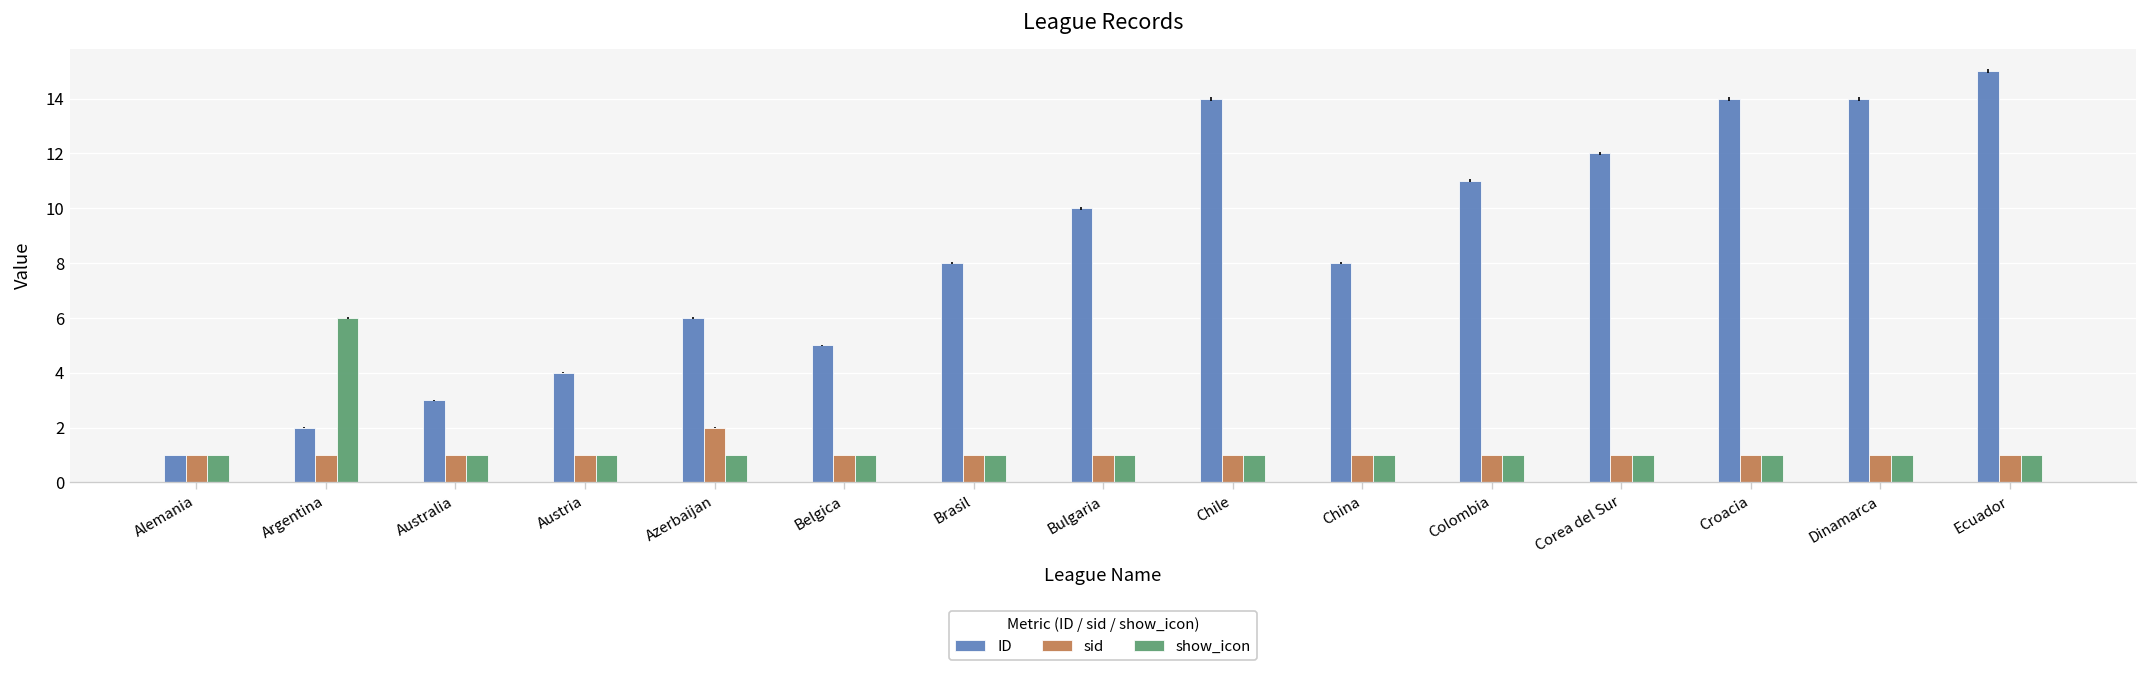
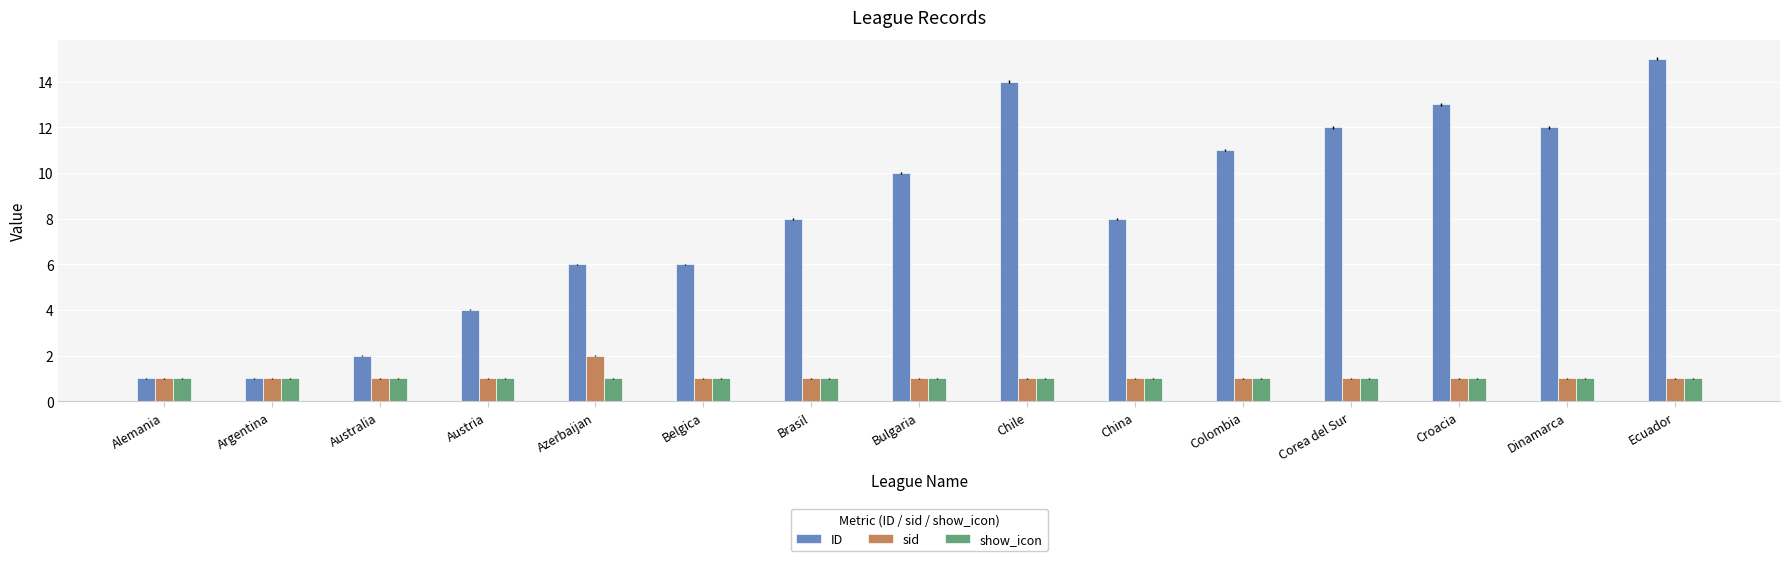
  {
    "ID": {
      "Alemania": 1,
-     "Argentina": 2,
-     "Australia": 3,
+     "Argentina": 1,
+     "Australia": 2,
      "Austria": 4,
      "Azerbaijan": 6,
-     "Belgica": 5,
+     "Belgica": 6,
      "Brasil": 8,
      "Bulgaria": 10,
      "Chile": 14,
      "China": 8,
      "Colombia": 11,
      "Corea del Sur": 12,
-     "Croacia": 14,
-     "Dinamarca": 14,
+     "Croacia": 13,
+     "Dinamarca": 12,
      "Ecuador": 15
    },
    "sid": {
      "Alemania": 1,
      "Argentina": 1,
      "Australia": 1,
      "Austria": 1,
      "Azerbaijan": 2,
      "Belgica": 1,
      "Brasil": 1,
      "Bulgaria": 1,
      "Chile": 1,
      "China": 1,
      "Colombia": 1,
      "Corea del Sur": 1,
      "Croacia": 1,
      "Dinamarca": 1,
      "Ecuador": 1
    },
    "show_icon": {
      "Alemania": 1,
-     "Argentina": 6,
+     "Argentina": 1,
      "Australia": 1,
      "Austria": 1,
      "Azerbaijan": 1,
      "Belgica": 1,
      "Brasil": 1,
      "Bulgaria": 1,
      "Chile": 1,
      "China": 1,
      "Colombia": 1,
      "Corea del Sur": 1,
      "Croacia": 1,
      "Dinamarca": 1,
      "Ecuador": 1
    }
  }
